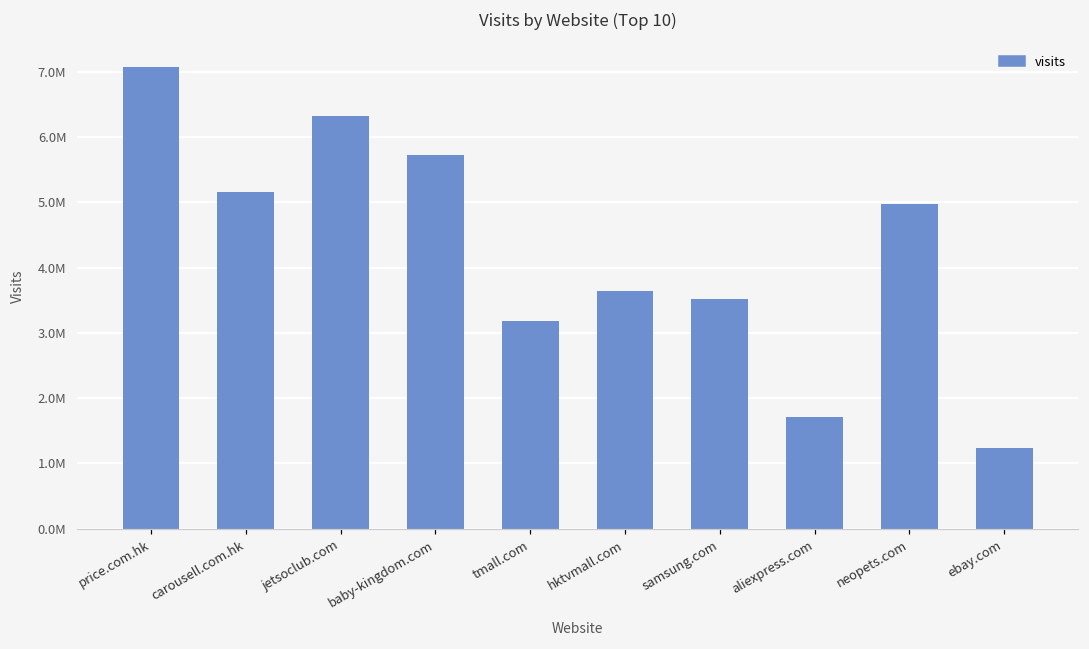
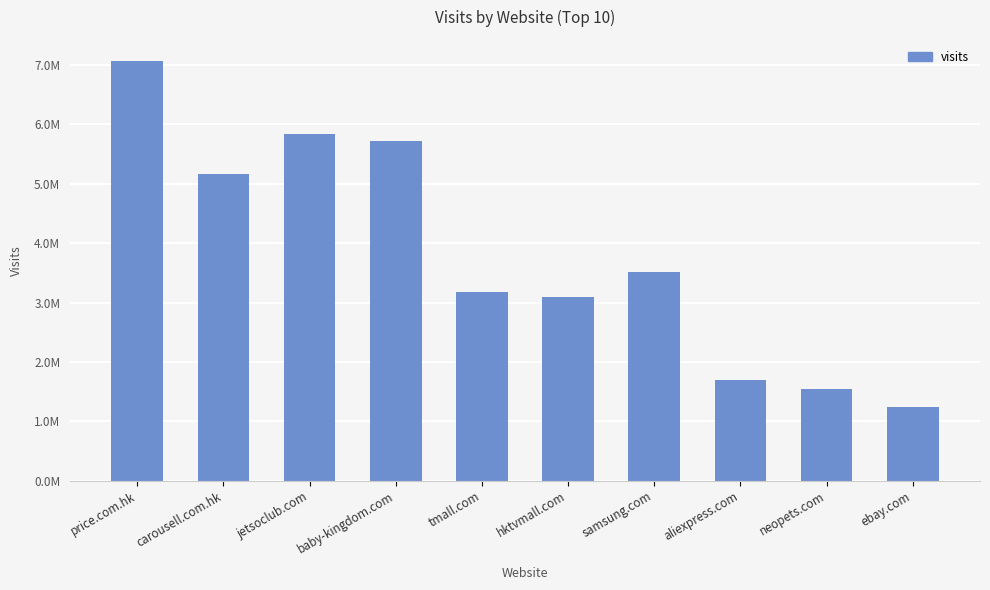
  {
    "price.com.hk": 7100000,
    "carousell.com.hk": 5200000,
-   "jetsoclub.com": 6300000,
+   "jetsoclub.com": 5800000,
    "baby-kingdom.com": 5700000,
    "tmall.com": 3200000,
-   "hktvmall.com": 3600000,
+   "hktvmall.com": 3100000,
    "samsung.com": 3500000,
    "aliexpress.com": 1700000,
-   "neopets.com": 5000000,
+   "neopets.com": 1500000,
    "ebay.com": 1200000
  }
